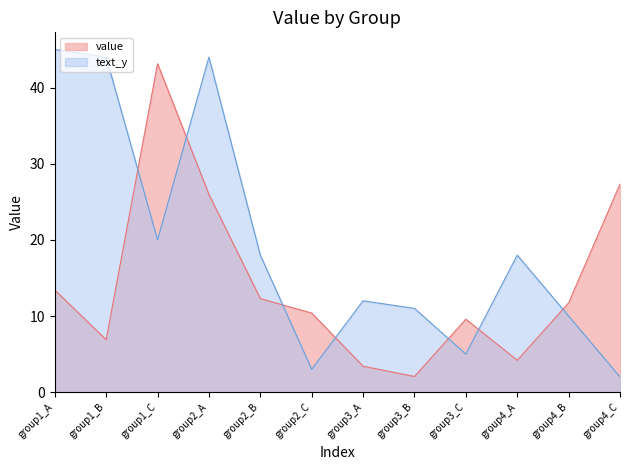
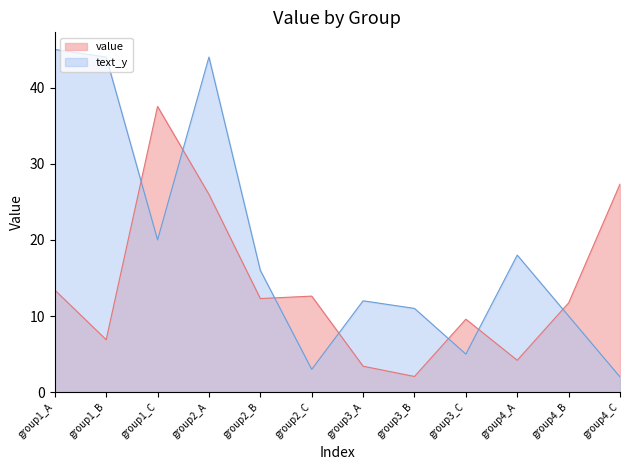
  {
    "value": {
      "group1_A": 13,
      "group1_B": 7,
-     "group1_C": 43,
+     "group1_C": 38,
      "group2_A": 26,
      "group2_B": 12,
-     "group2_C": 10,
+     "group2_C": 13,
      "group3_A": 3,
      "group3_B": 2,
      "group3_C": 10,
      "group4_A": 4,
      "group4_B": 12,
      "group4_C": 27
    },
    "text_y": {
      "group1_A": 45,
      "group1_C": 20,
      "group2_A": 44,
-     "group2_B": 18,
+     "group2_B": 16,
      "group2_C": 3,
      "group3_A": 12,
      "group3_B": 11,
      "group3_C": 5,
      "group4_A": 18,
      "group4_B": 10,
      "group4_C": 2
    }
  }
